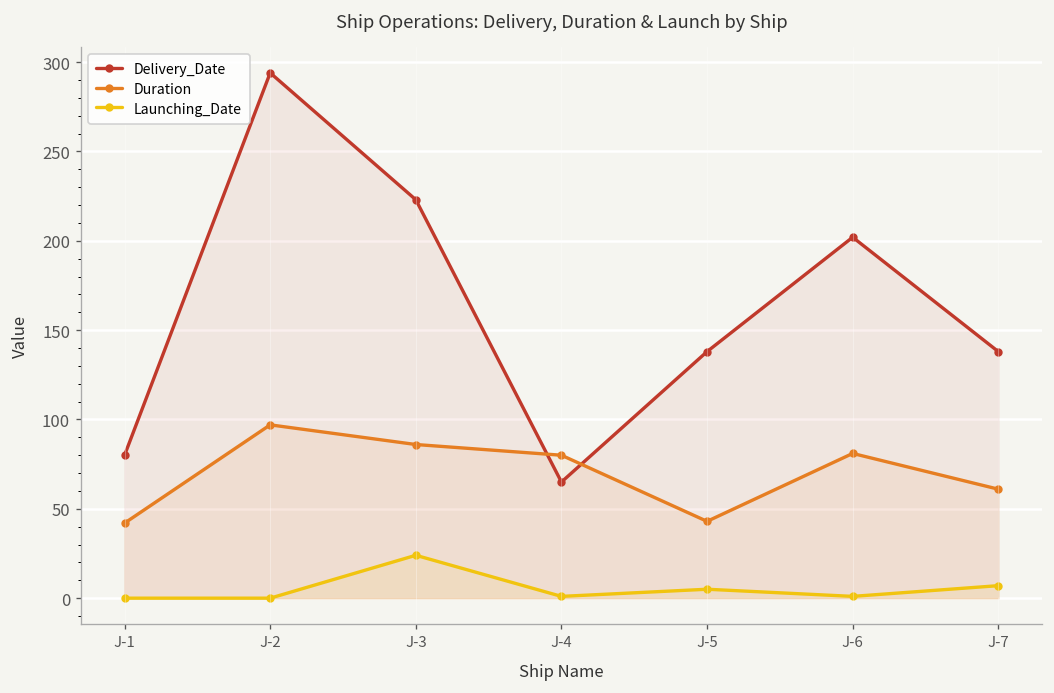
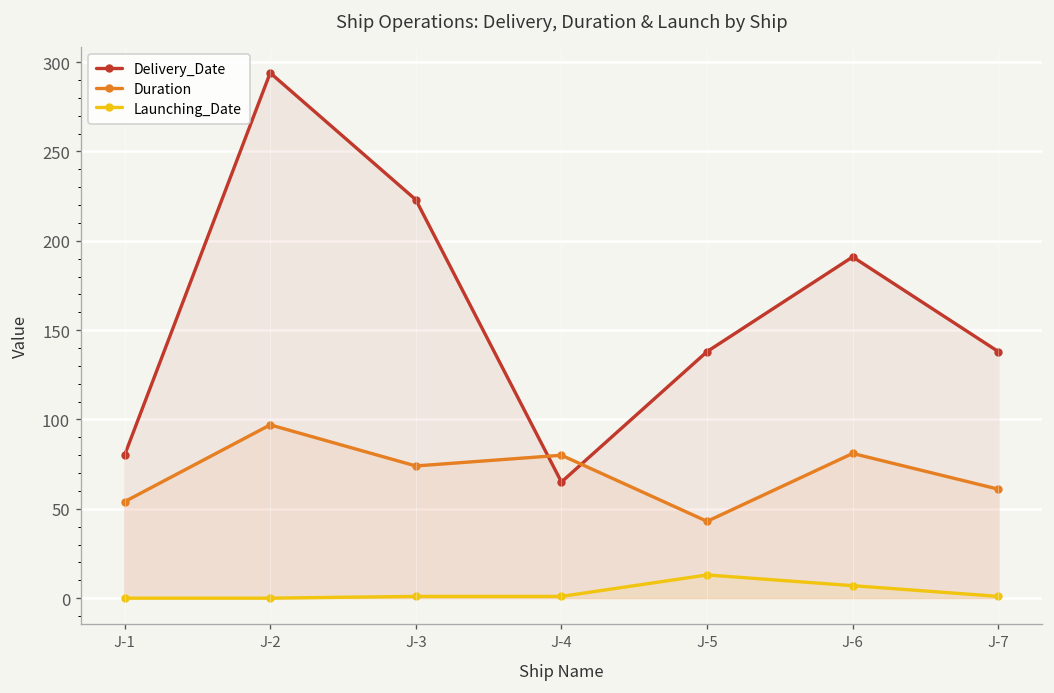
  {
    "Delivery_Date": {
      "J-1": 80,
      "J-2": 294,
      "J-3": 223,
      "J-4": 65,
      "J-5": 138,
-     "J-6": 202,
+     "J-6": 191,
      "J-7": 138
    },
    "Duration": {
-     "J-1": 42,
+     "J-1": 54,
      "J-2": 97,
-     "J-3": 86,
+     "J-3": 74,
      "J-4": 80,
      "J-5": 43,
      "J-6": 81,
      "J-7": 61
    },
    "Launching_Date": {
      "J-1": 0,
      "J-2": 0,
-     "J-3": 24,
+     "J-3": 1,
      "J-4": 1,
-     "J-5": 5,
-     "J-6": 1,
-     "J-7": 7
+     "J-5": 13,
+     "J-6": 7,
+     "J-7": 1
    }
  }
